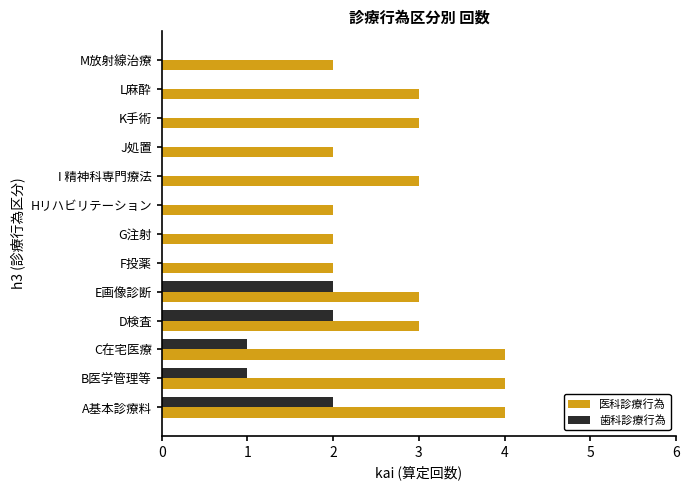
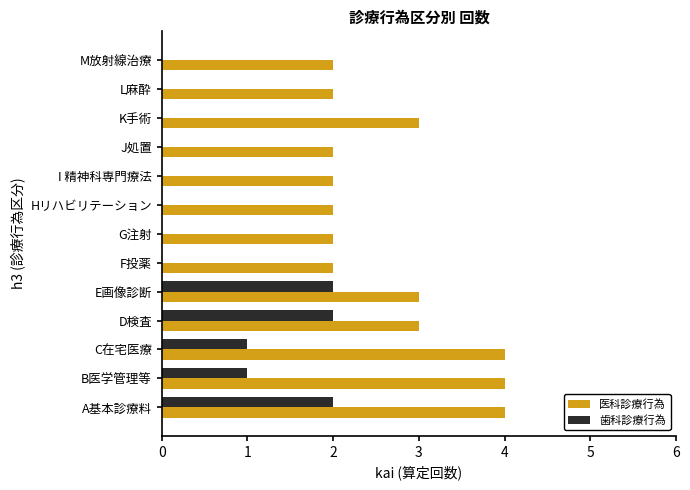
  {
    "医科診療行為": {
      "M放射線治療": 2,
-     "L麻酔": 3,
+     "L麻酔": 2,
      "K手術": 3,
      "J処置": 2,
-     "I 精神科専門療法": 3,
+     "I 精神科専門療法": 2,
      "Hリハビリテーション": 2,
      "G注射": 2,
      "F投薬": 2,
      "E画像診断": 3,
      "D検査": 3,
      "C在宅医療": 4,
      "B医学管理等": 4,
      "A基本診療料": 4
    },
    "歯科診療行為": {
      "M放射線治療": 0,
      "L麻酔": 0,
      "K手術": 0,
      "J処置": 0,
      "I 精神科専門療法": 0,
      "Hリハビリテーション": 0,
      "G注射": 0,
      "F投薬": 0,
      "E画像診断": 2,
      "D検査": 2,
      "C在宅医療": 1,
      "B医学管理等": 1,
      "A基本診療料": 2
    }
  }
